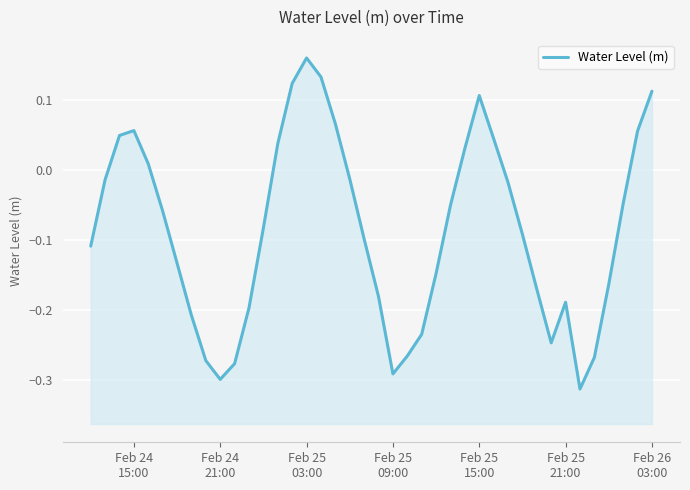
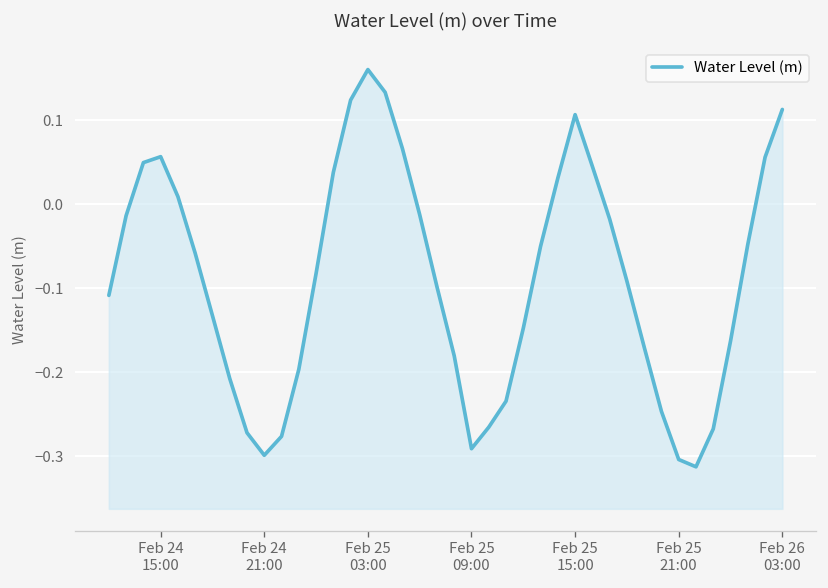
  {
    "Feb 24 15:00": 0.06,
    "Feb 24 21:00": -0.30,
    "Feb 25 03:00": 0.16,
    "Feb 25 09:00": -0.29,
    "Feb 25 15:00": 0.11,
-   "Feb 25 21:00": -0.19,
+   "Feb 25 21:00": -0.30,
    "Feb 26 03:00": 0.11
  }
